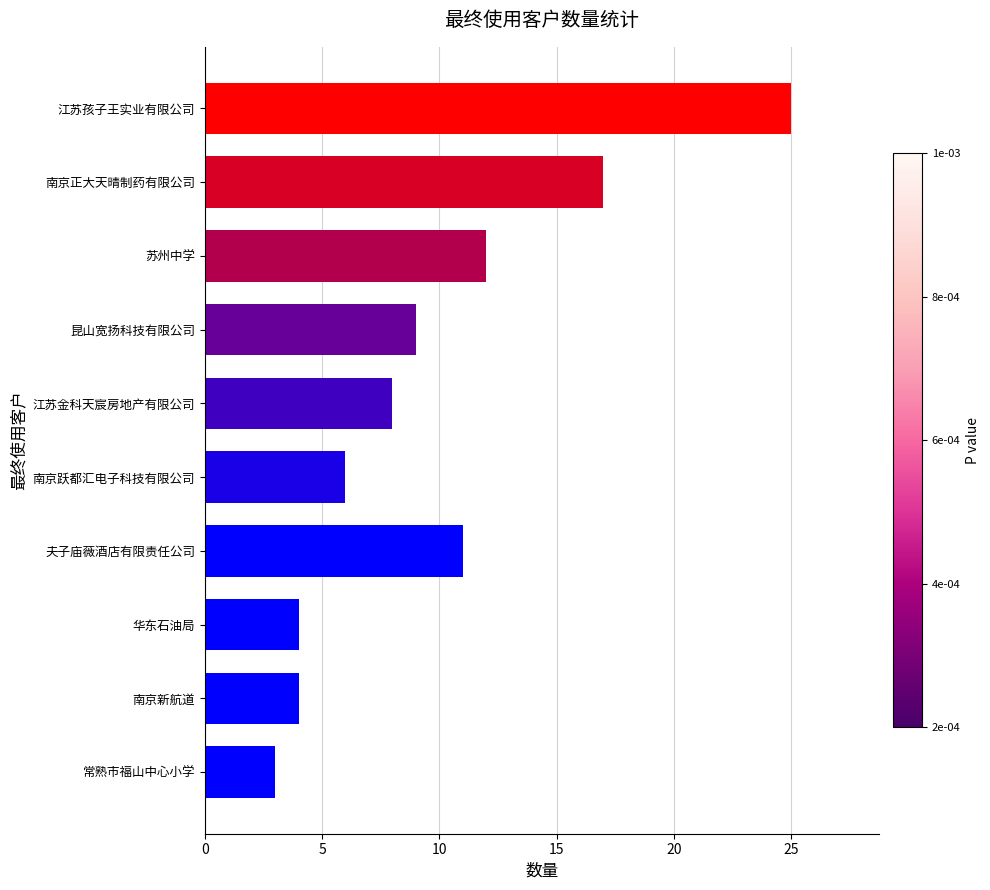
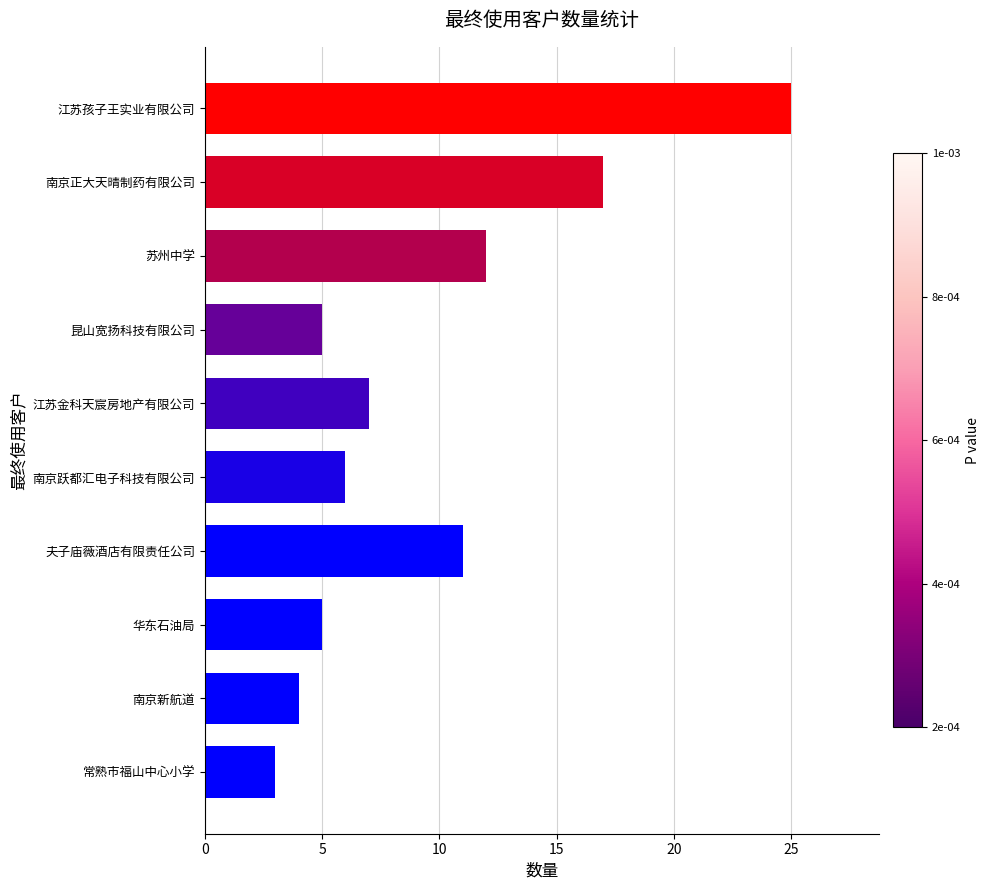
  {
    "江苏孩子王实业有限公司": 25,
    "南京正大天晴制药有限公司": 17,
    "苏州中学": 12,
-   "昆山宽扬科技有限公司": 9,
-   "江苏金科天宸房地产有限公司": 8,
+   "昆山宽扬科技有限公司": 5,
+   "江苏金科天宸房地产有限公司": 7,
    "南京跃都汇电子科技有限公司": 6,
    "夫子庙薇酒店有限责任公司": 11,
-   "华东石油局": 4,
+   "华东石油局": 5,
    "南京新航道": 4,
    "常熟市福山中心小学": 3
  }
